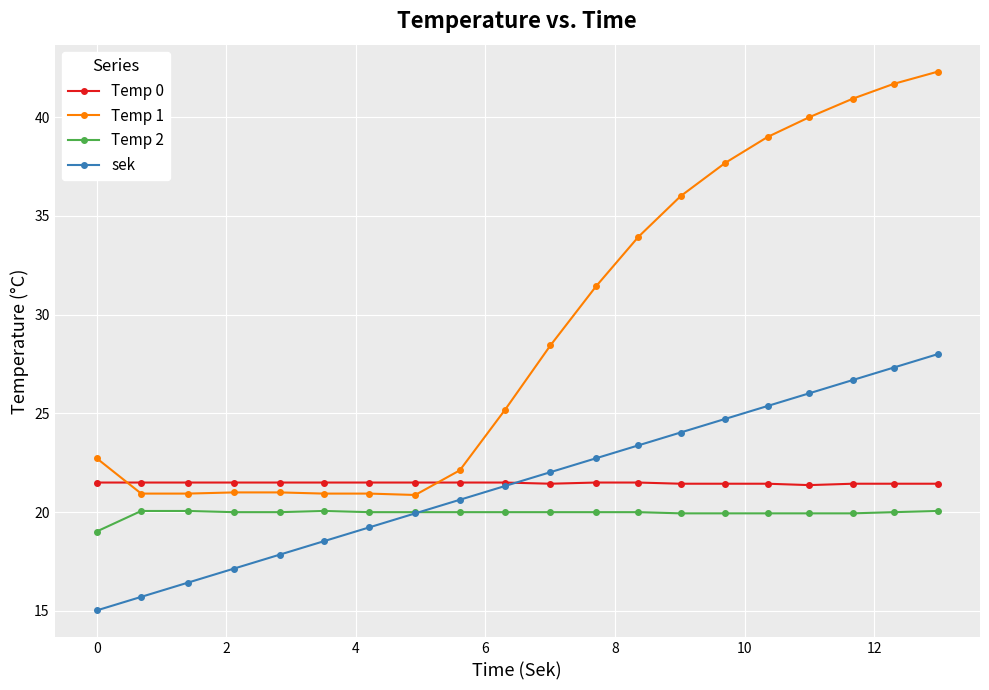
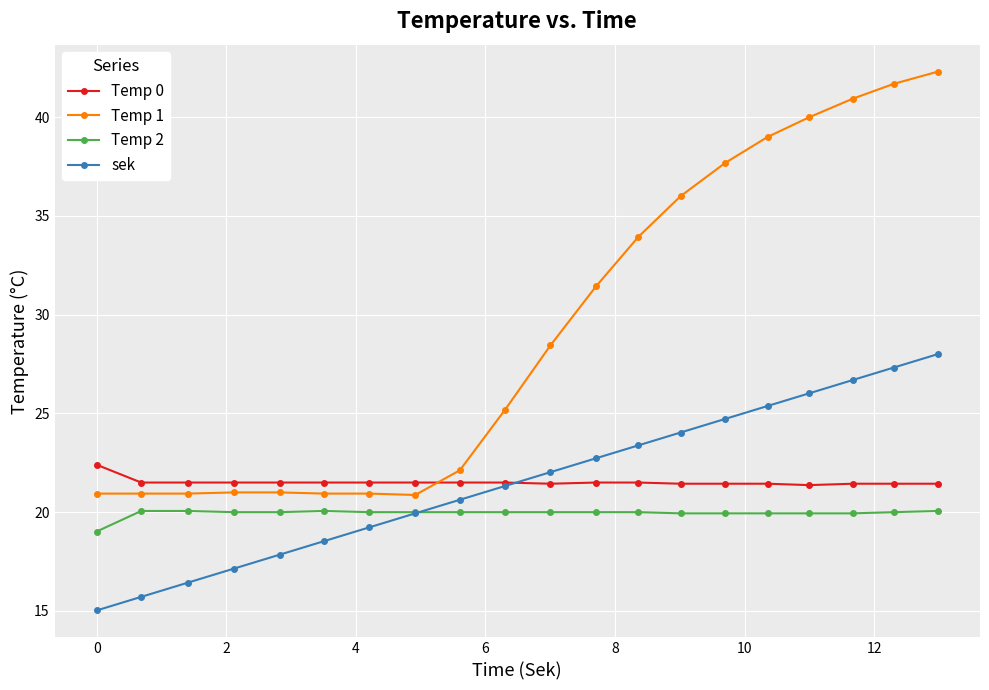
  {
    "Temp 0": {
-     "0": 21.5
+     "0": 22.4
    },
    "Temp 1": {
-     "0": 22.7
+     "0": 20.9
    },
    "Temp 2": {
      "0": 19.0
    },
    "sek": {
      "0": 15.0
    }
  }
